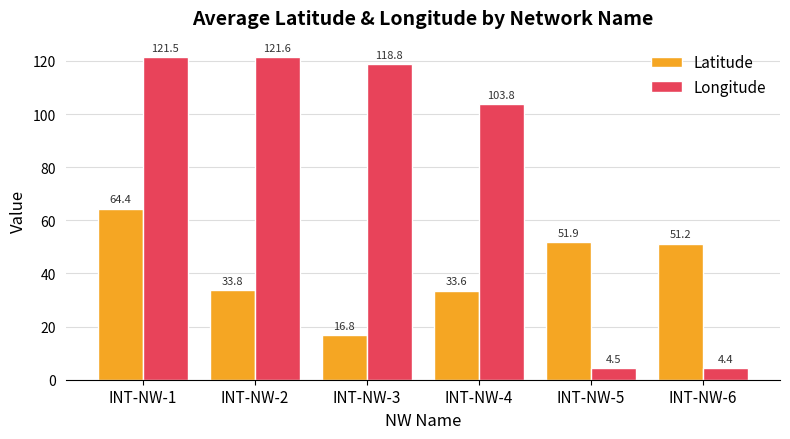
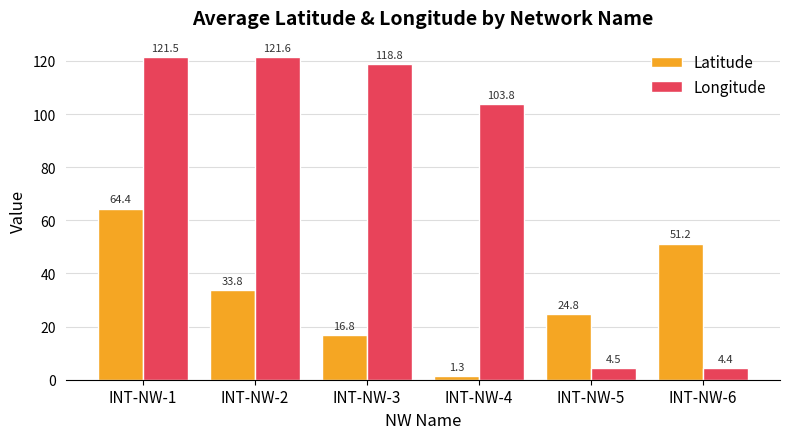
  {
    "Latitude": {
      "INT-NW-1": 64.4,
      "INT-NW-2": 33.8,
      "INT-NW-3": 16.8,
-     "INT-NW-4": 33.6,
-     "INT-NW-5": 51.9,
+     "INT-NW-4": 1.3,
+     "INT-NW-5": 24.8,
      "INT-NW-6": 51.2
    },
    "Longitude": {
      "INT-NW-1": 121.5,
      "INT-NW-2": 121.6,
      "INT-NW-3": 118.8,
      "INT-NW-4": 103.8,
      "INT-NW-5": 4.5,
      "INT-NW-6": 4.4
    }
  }
